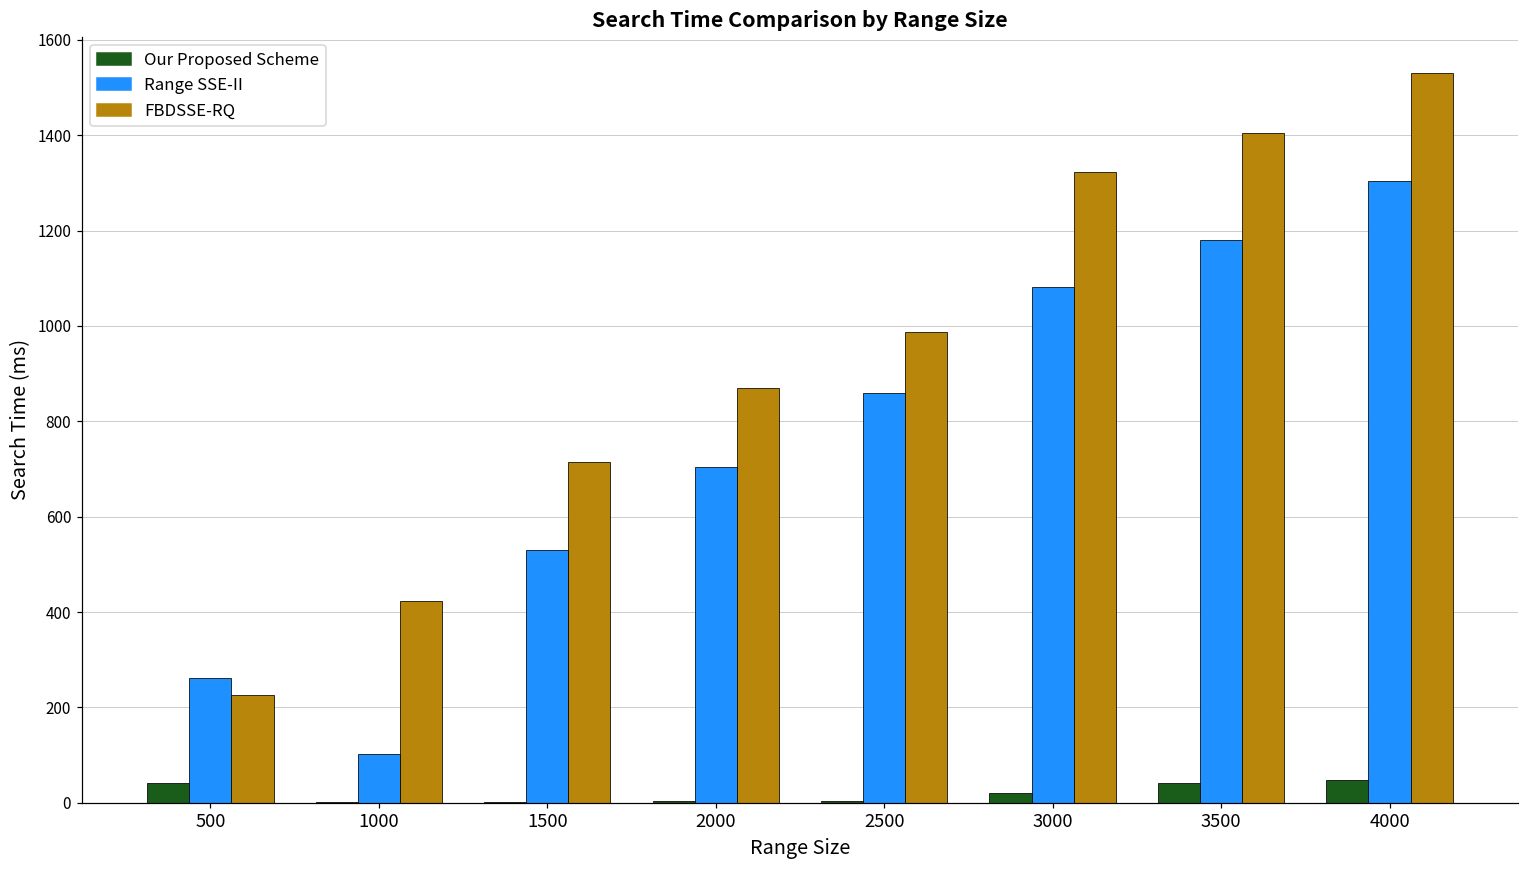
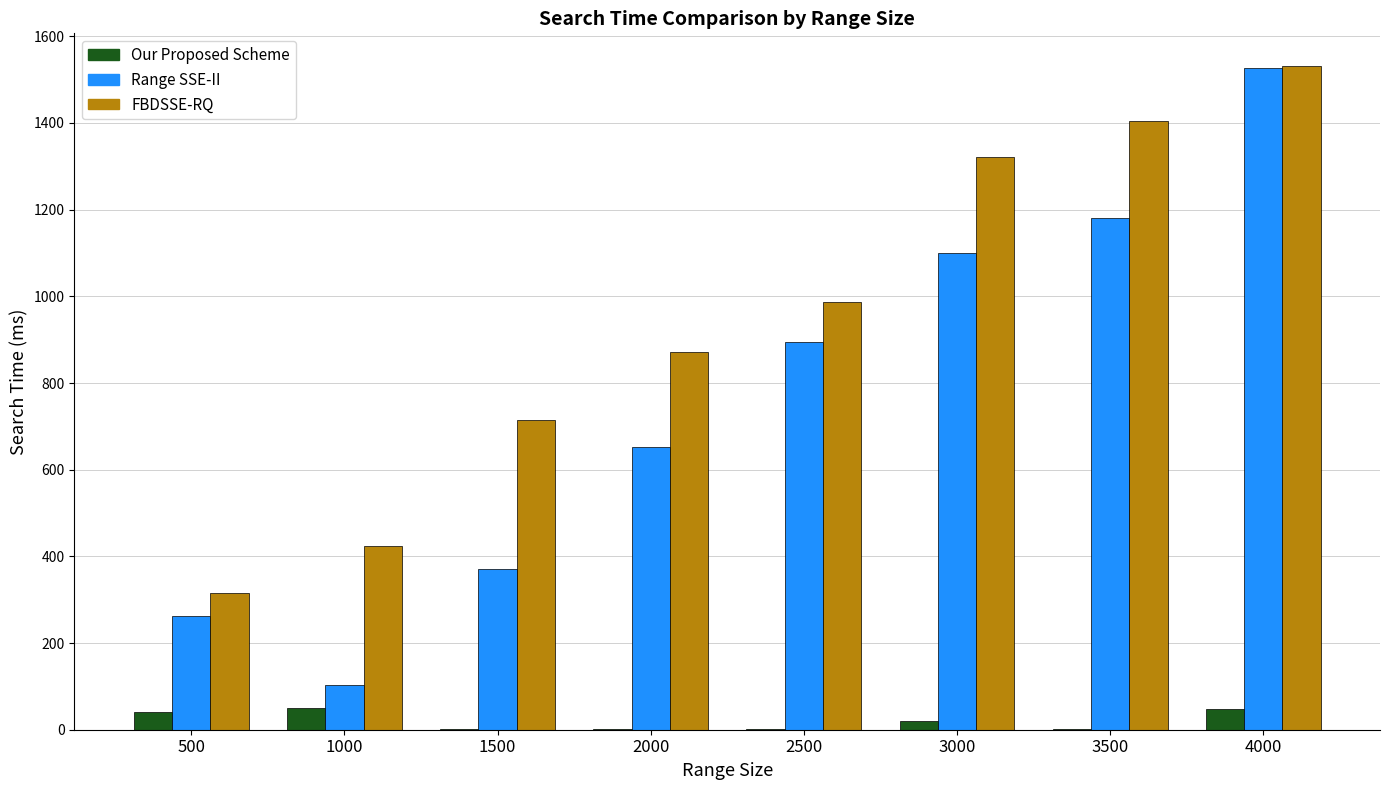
  {
    "Our Proposed Scheme": {
      "500": 40,
-     "1000": 0,
+     "1000": 50,
      "3000": 20,
-     "3500": 40,
+     "3500": 0,
      "4000": 50
    },
    "Range SSE-II": {
      "500": 260,
      "1000": 100,
-     "1500": 530,
-     "2000": 700,
-     "2500": 860,
-     "3000": 1080,
+     "1500": 370,
+     "2000": 650,
+     "2500": 890,
+     "3000": 1100,
      "3500": 1180,
-     "4000": 1300
+     "4000": 1530
    },
    "FBDSSE-RQ": {
-     "500": 230,
+     "500": 310,
      "1000": 420,
      "1500": 720,
      "2000": 870,
      "2500": 990,
      "3000": 1320,
      "3500": 1400,
      "4000": 1530
    }
  }
